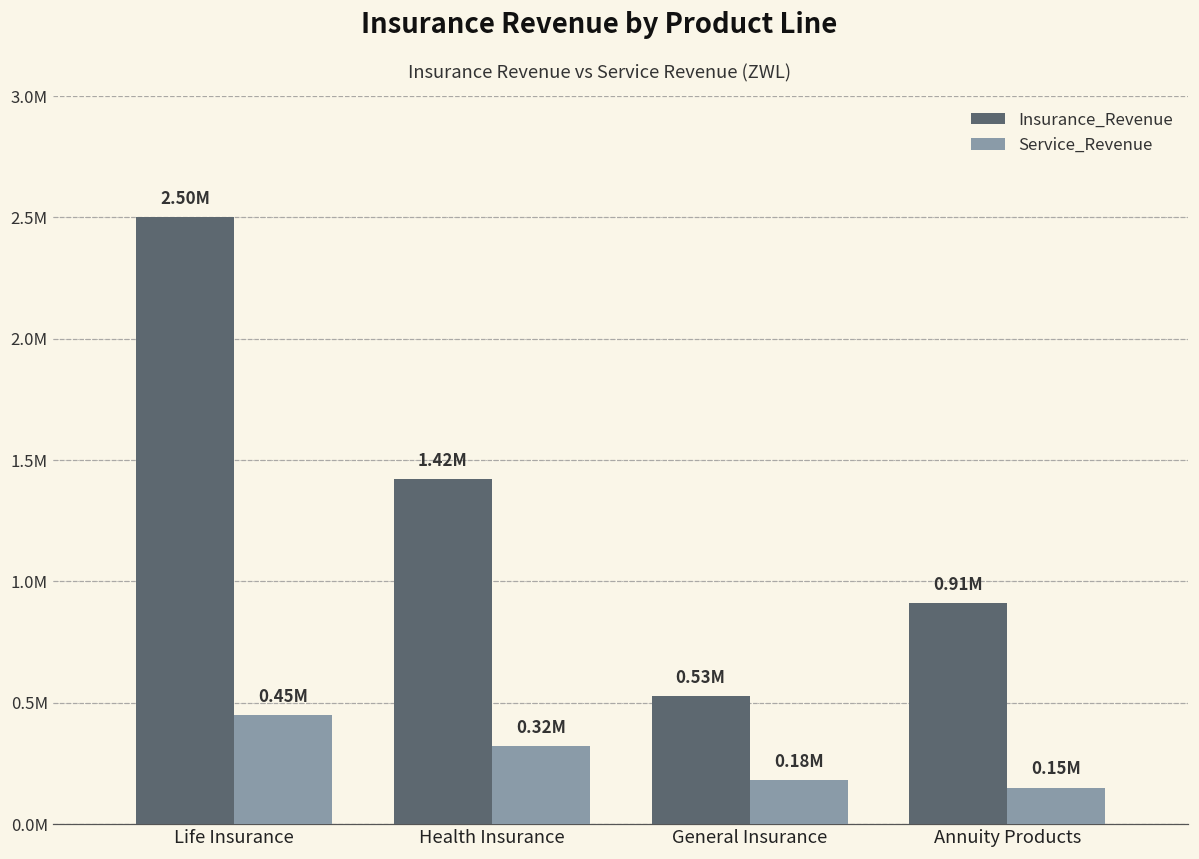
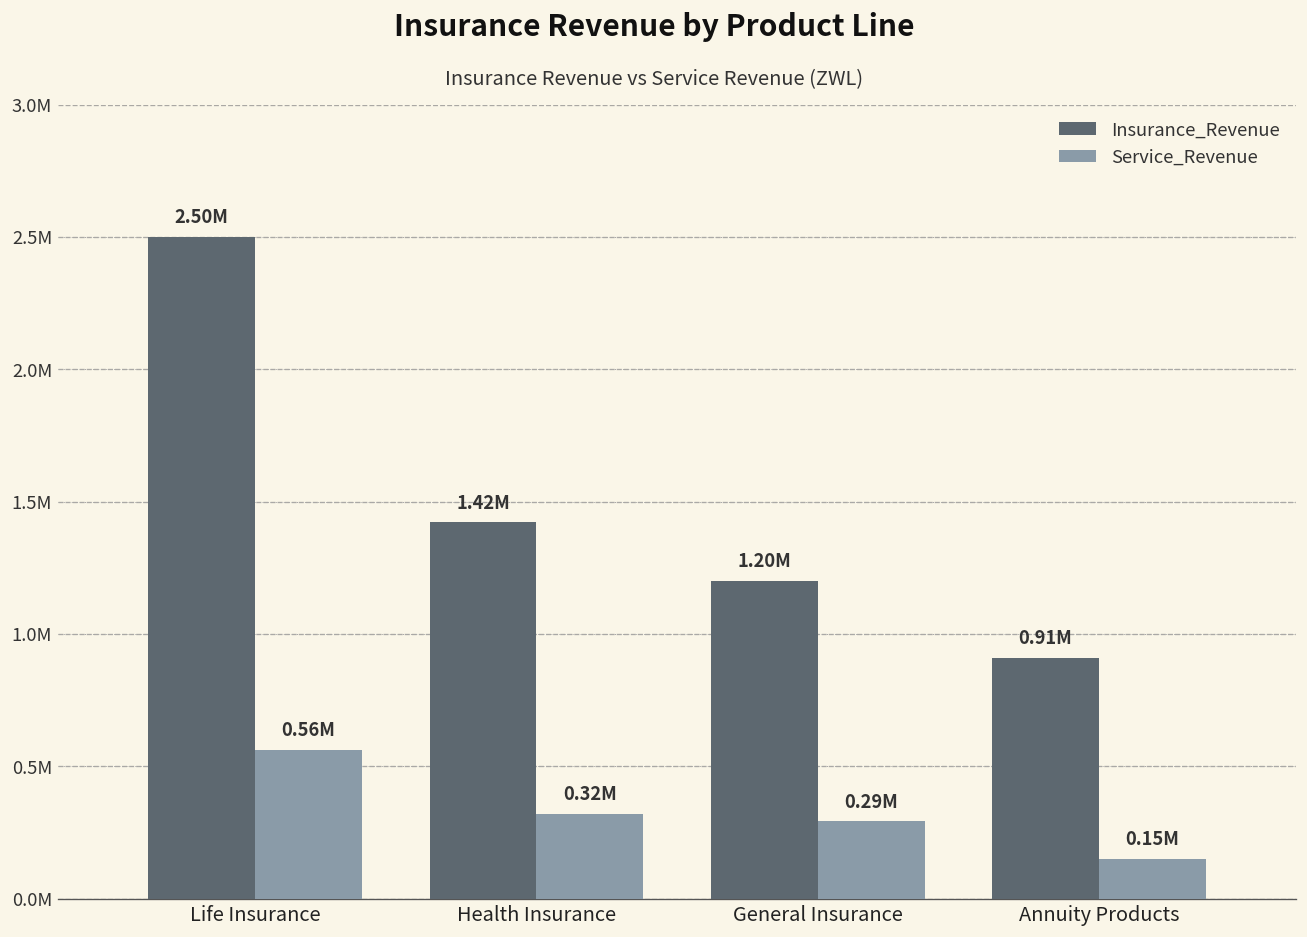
  {
    "Insurance_Revenue": {
      "Life Insurance": "2.50M",
      "Health Insurance": "1.42M",
-     "General Insurance": "0.53M",
+     "General Insurance": "1.20M",
      "Annuity Products": "0.91M"
    },
    "Service_Revenue": {
-     "Life Insurance": "0.45M",
+     "Life Insurance": "0.56M",
      "Health Insurance": "0.32M",
-     "General Insurance": "0.18M",
+     "General Insurance": "0.29M",
      "Annuity Products": "0.15M"
    }
  }
